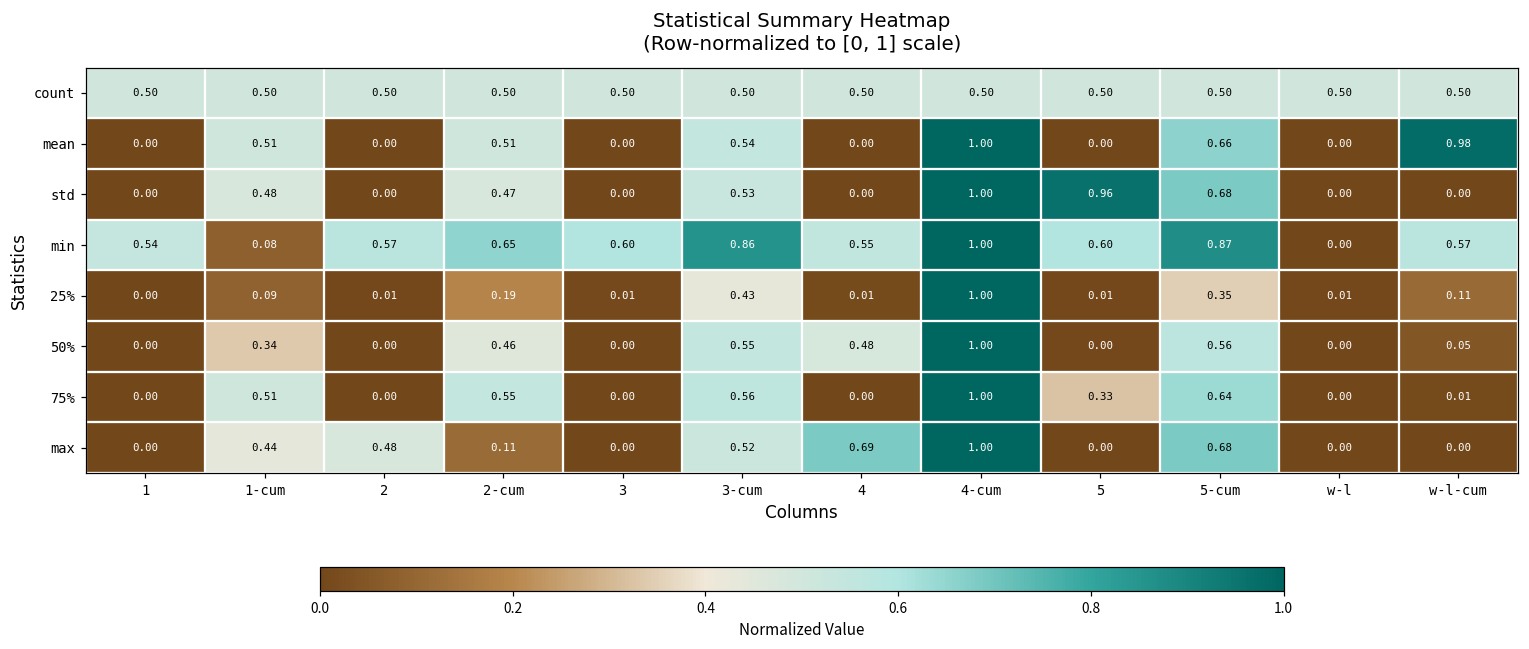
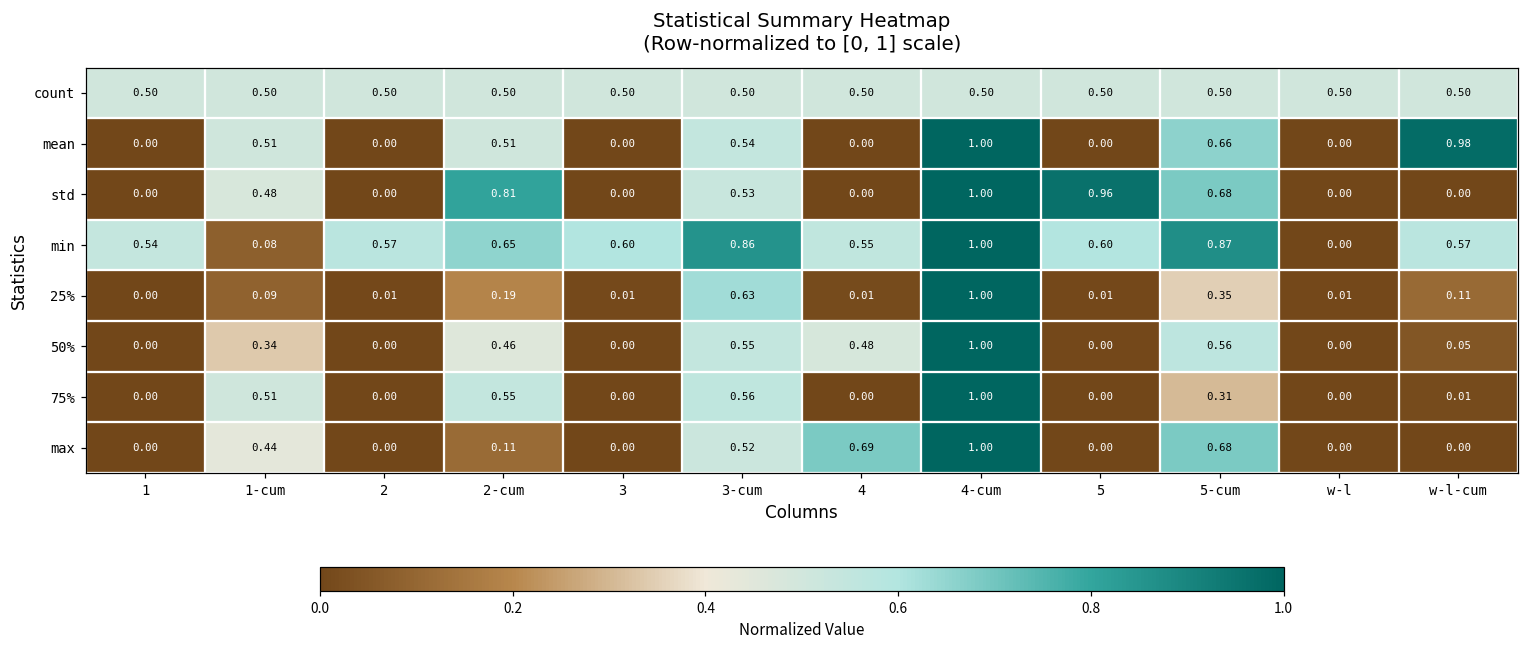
  {
    "count": {
      "1": 0.50,
      "1-cum": 0.50,
      "2": 0.50,
      "2-cum": 0.50,
      "3": 0.50,
      "3-cum": 0.50,
      "4": 0.50,
      "4-cum": 0.50,
      "5": 0.50,
      "5-cum": 0.50,
      "w-l": 0.50,
      "w-l-cum": 0.50
    },
    "mean": {
      "1": 0.00,
      "1-cum": 0.51,
      "2": 0.00,
      "2-cum": 0.51,
      "3": 0.00,
      "3-cum": 0.54,
      "4": 0.00,
      "4-cum": 1.00,
      "5": 0.00,
      "5-cum": 0.66,
      "w-l": 0.00,
      "w-l-cum": 0.98
    },
    "std": {
      "1": 0.00,
      "1-cum": 0.48,
      "2": 0.00,
-     "2-cum": 0.47,
+     "2-cum": 0.81,
      "3": 0.00,
      "3-cum": 0.53,
      "4": 0.00,
      "4-cum": 1.00,
      "5": 0.96,
      "5-cum": 0.68,
      "w-l": 0.00,
      "w-l-cum": 0.00
    },
    "min": {
      "1": 0.54,
      "1-cum": 0.08,
      "2": 0.57,
      "2-cum": 0.65,
      "3": 0.60,
      "3-cum": 0.86,
      "4": 0.55,
      "4-cum": 1.00,
      "5": 0.60,
      "5-cum": 0.87,
      "w-l": 0.00,
      "w-l-cum": 0.57
    },
    "25%": {
      "1": 0.00,
      "1-cum": 0.09,
      "2": 0.01,
      "2-cum": 0.19,
      "3": 0.01,
-     "3-cum": 0.43,
+     "3-cum": 0.63,
      "4": 0.01,
      "4-cum": 1.00,
      "5": 0.01,
      "5-cum": 0.35,
      "w-l": 0.01,
      "w-l-cum": 0.11
    },
    "50%": {
      "1": 0.00,
      "1-cum": 0.34,
      "2": 0.00,
      "2-cum": 0.46,
      "3": 0.00,
      "3-cum": 0.55,
      "4": 0.48,
      "4-cum": 1.00,
      "5": 0.00,
      "5-cum": 0.56,
      "w-l": 0.00,
      "w-l-cum": 0.05
    },
    "75%": {
      "1": 0.00,
      "1-cum": 0.51,
      "2": 0.00,
      "2-cum": 0.55,
      "3": 0.00,
      "3-cum": 0.56,
      "4": 0.00,
      "4-cum": 1.00,
-     "5": 0.33,
-     "5-cum": 0.64,
+     "5": 0.00,
+     "5-cum": 0.31,
      "w-l": 0.00,
      "w-l-cum": 0.01
    },
    "max": {
      "1": 0.00,
      "1-cum": 0.44,
-     "2": 0.48,
+     "2": 0.00,
      "2-cum": 0.11,
      "3": 0.00,
      "3-cum": 0.52,
      "4": 0.69,
      "4-cum": 1.00,
      "5": 0.00,
      "5-cum": 0.68,
      "w-l": 0.00,
      "w-l-cum": 0.00
    }
  }
